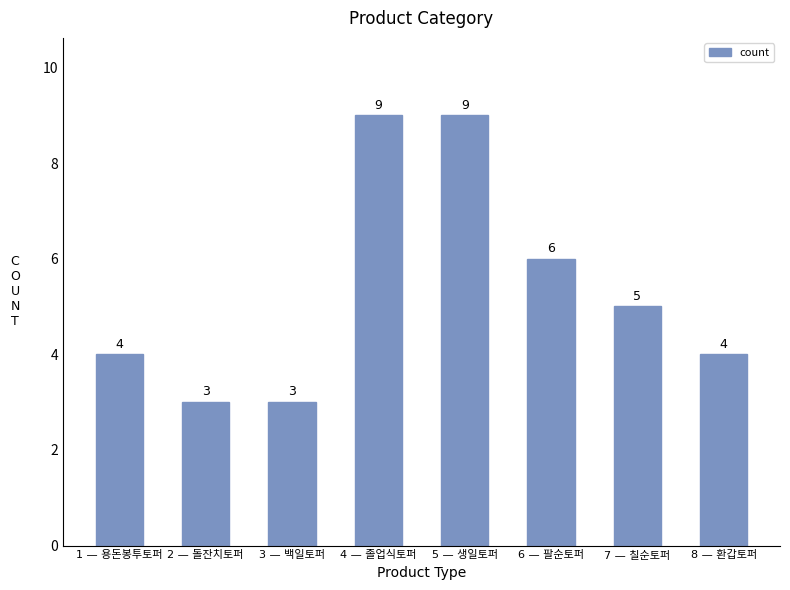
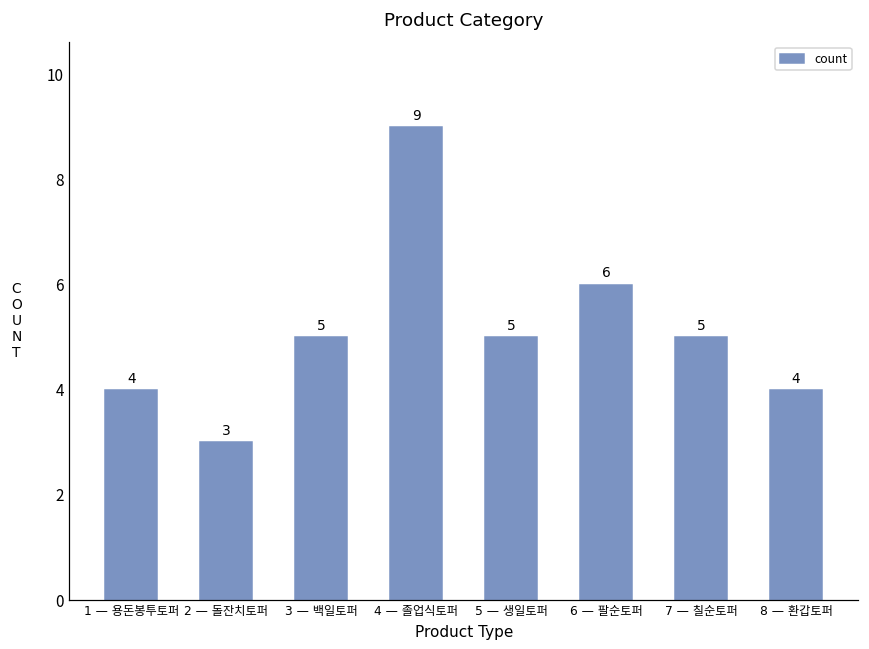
  {
    "1 — 용돈봉투토퍼": 4,
    "2 — 돌잔치토퍼": 3,
-   "3 — 백일토퍼": 3,
+   "3 — 백일토퍼": 5,
    "4 — 졸업식토퍼": 9,
-   "5 — 생일토퍼": 9,
+   "5 — 생일토퍼": 5,
    "6 — 팔순토퍼": 6,
    "7 — 칠순토퍼": 5,
    "8 — 환갑토퍼": 4
  }
